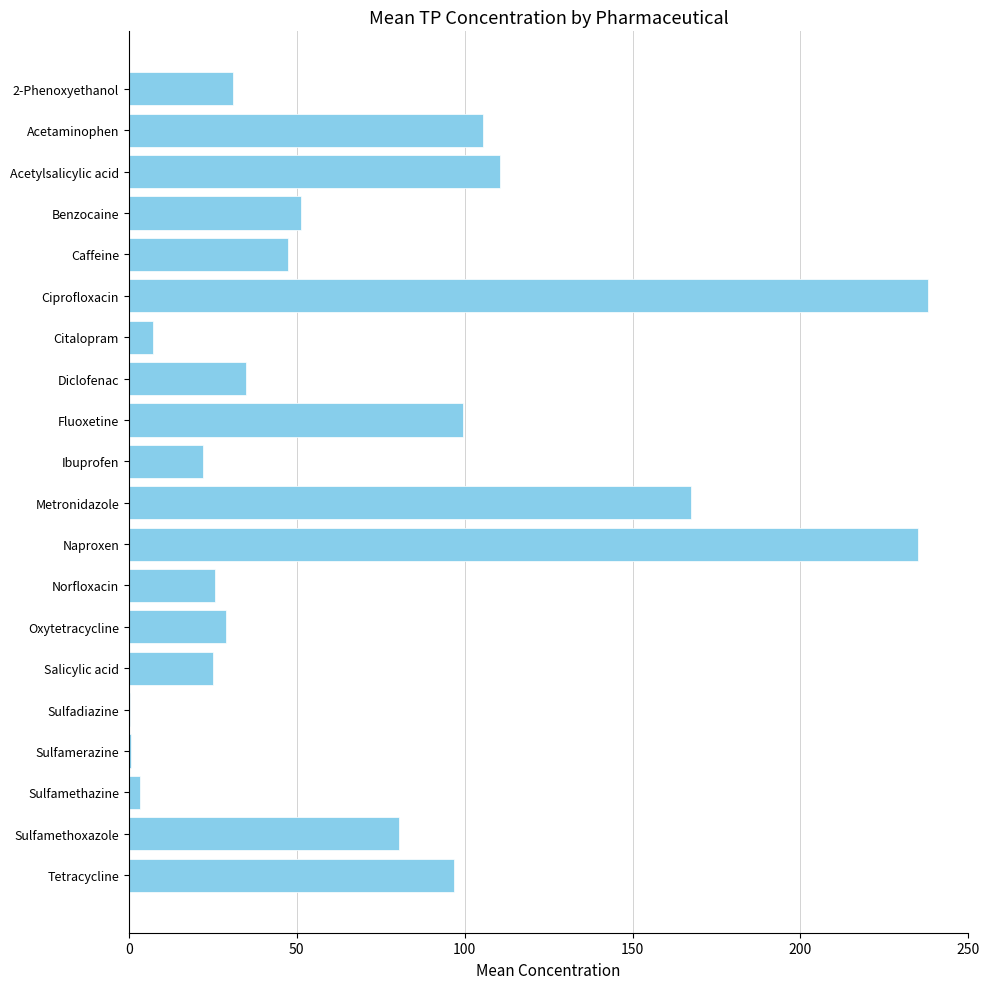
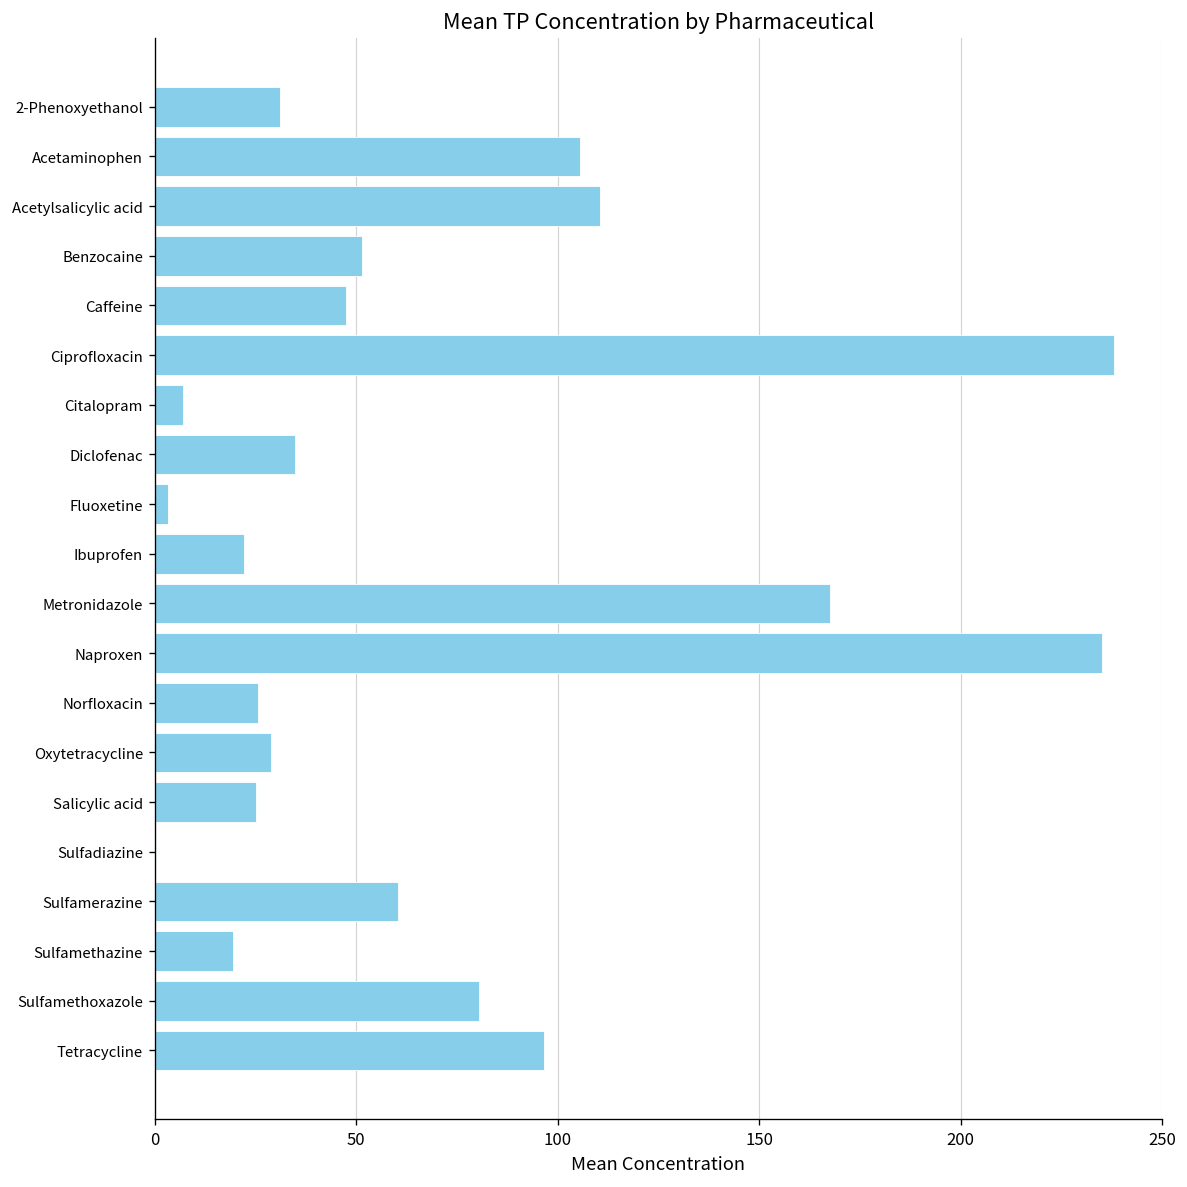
  {
    "2-Phenoxyethanol": 31,
    "Acetaminophen": 105,
    "Acetylsalicylic acid": 111,
    "Benzocaine": 51,
    "Caffeine": 47,
    "Ciprofloxacin": 238,
    "Citalopram": 7,
    "Diclofenac": 35,
-   "Fluoxetine": 100,
+   "Fluoxetine": 3,
    "Ibuprofen": 22,
    "Metronidazole": 168,
    "Naproxen": 235,
    "Norfloxacin": 26,
    "Oxytetracycline": 29,
    "Salicylic acid": 25,
-   "Sulfamerazine": 1,
-   "Sulfamethazine": 3,
+   "Sulfamerazine": 60,
+   "Sulfamethazine": 20,
    "Sulfamethoxazole": 80,
    "Tetracycline": 97
  }
